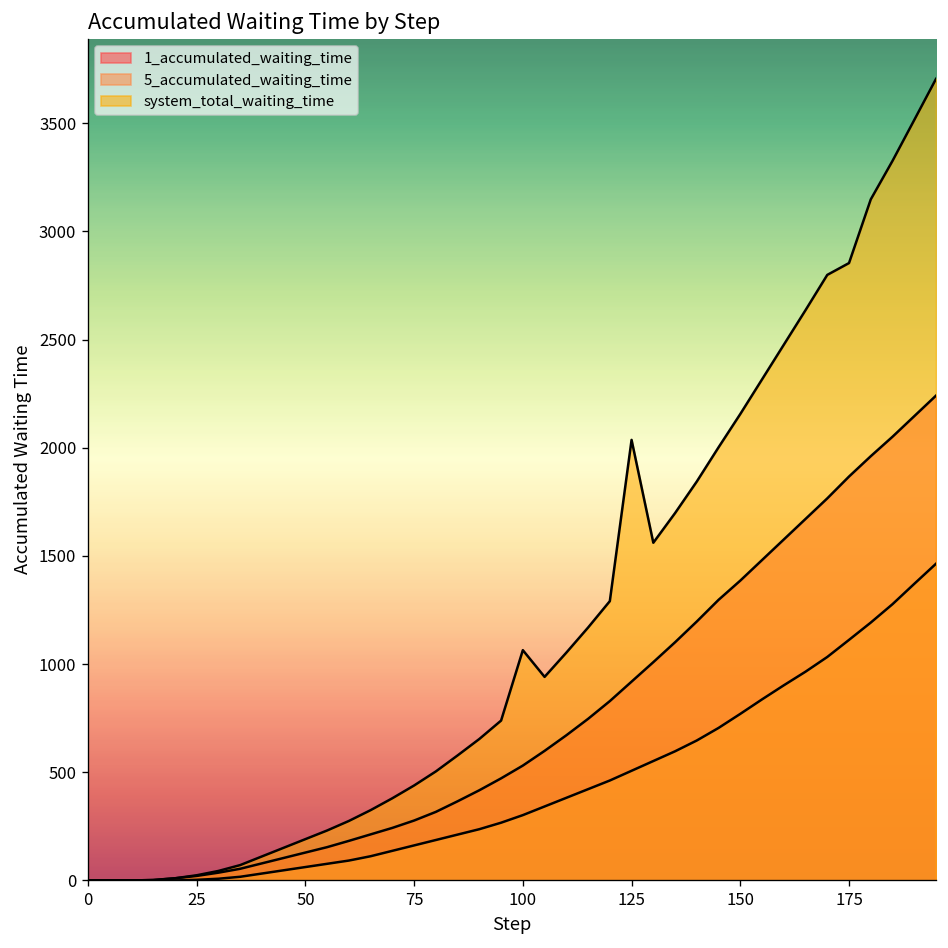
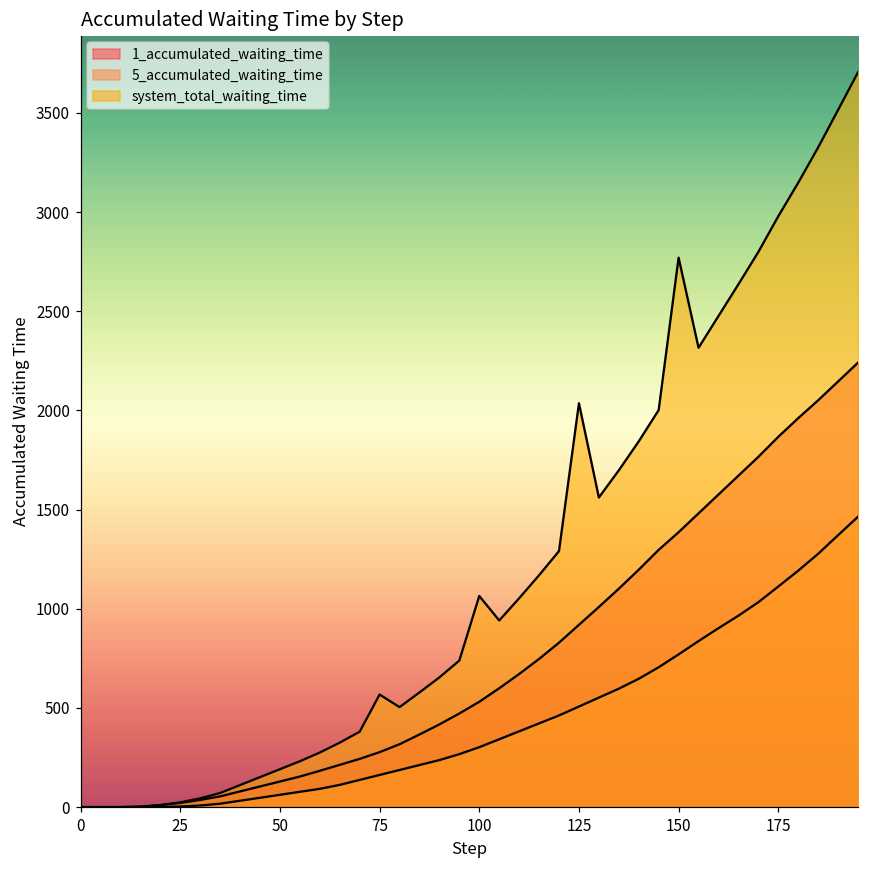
  {
    "system_total_waiting_time": {
      "50": 190,
-     "75": 440,
+     "75": 570,
      "100": 1060,
      "125": 2040,
-     "150": 2160,
-     "175": 2850
+     "150": 2770,
+     "175": 2980
    }
  }
